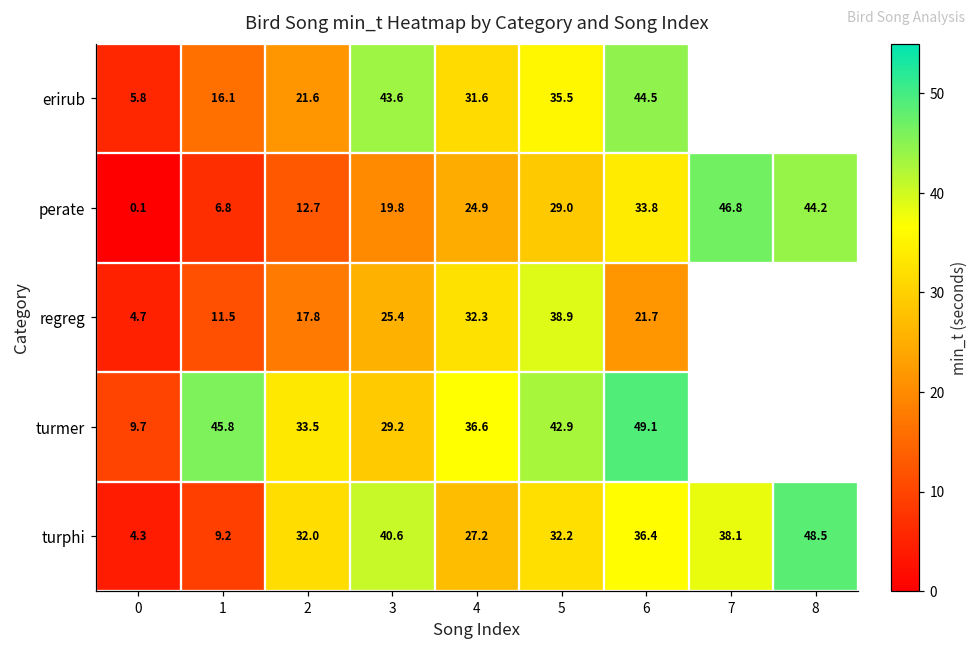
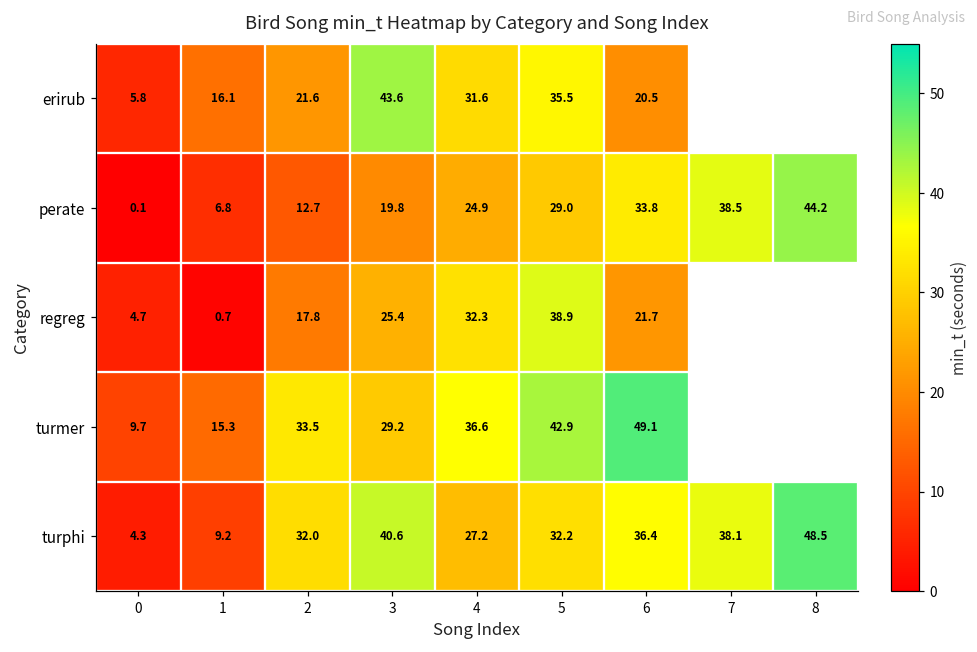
  {
    "erirub": {
      "0": 5.8,
      "1": 16.1,
      "2": 21.6,
      "3": 43.6,
      "4": 31.6,
      "5": 35.5,
-     "6": 44.5
+     "6": 20.5
    },
    "perate": {
      "0": 0.1,
      "1": 6.8,
      "2": 12.7,
      "3": 19.8,
      "4": 24.9,
      "5": 29.0,
      "6": 33.8,
-     "7": 46.8,
+     "7": 38.5,
      "8": 44.2
    },
    "regreg": {
      "0": 4.7,
-     "1": 11.5,
+     "1": 0.7,
      "2": 17.8,
      "3": 25.4,
      "4": 32.3,
      "5": 38.9,
      "6": 21.7
    },
    "turmer": {
      "0": 9.7,
-     "1": 45.8,
+     "1": 15.3,
      "2": 33.5,
      "3": 29.2,
      "4": 36.6,
      "5": 42.9,
      "6": 49.1
    },
    "turphi": {
      "0": 4.3,
      "1": 9.2,
      "2": 32.0,
      "3": 40.6,
      "4": 27.2,
      "5": 32.2,
      "6": 36.4,
      "7": 38.1,
      "8": 48.5
    }
  }
